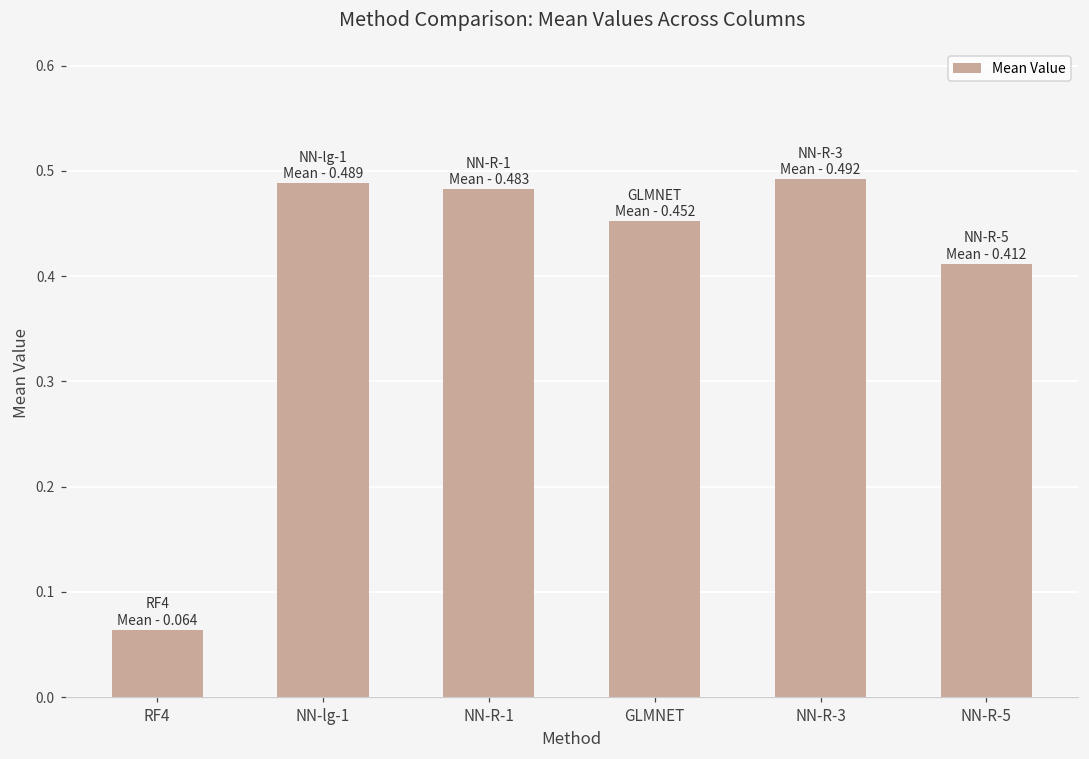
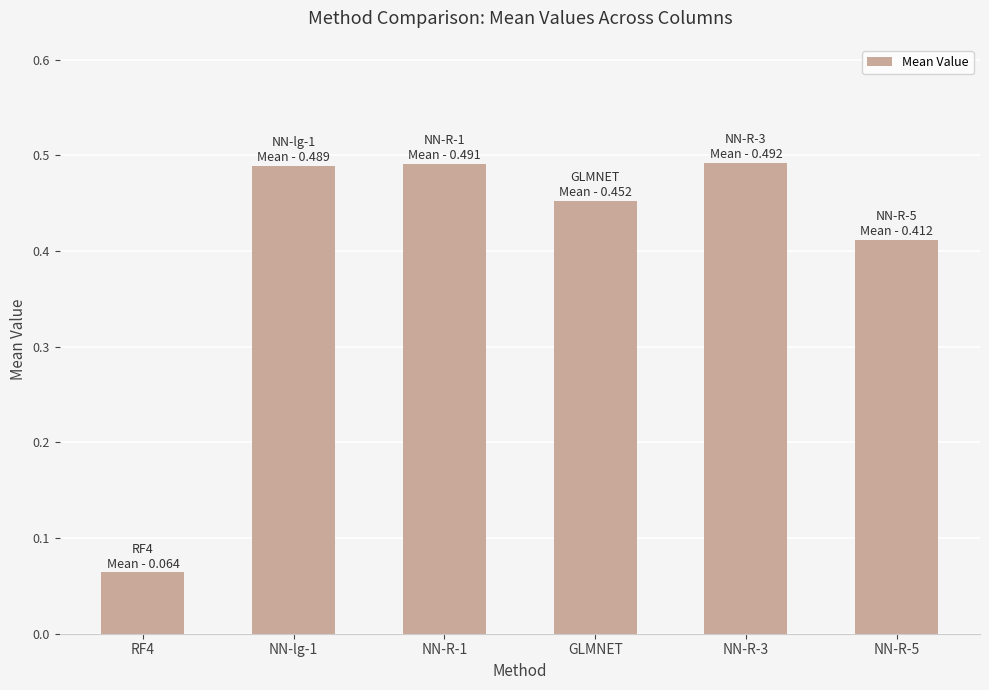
  {
    "RF4": 0.064,
    "NN-lg-1": 0.489,
-   "NN-R-1": 0.483,
+   "NN-R-1": 0.491,
    "GLMNET": 0.452,
    "NN-R-3": 0.492,
    "NN-R-5": 0.412
  }
